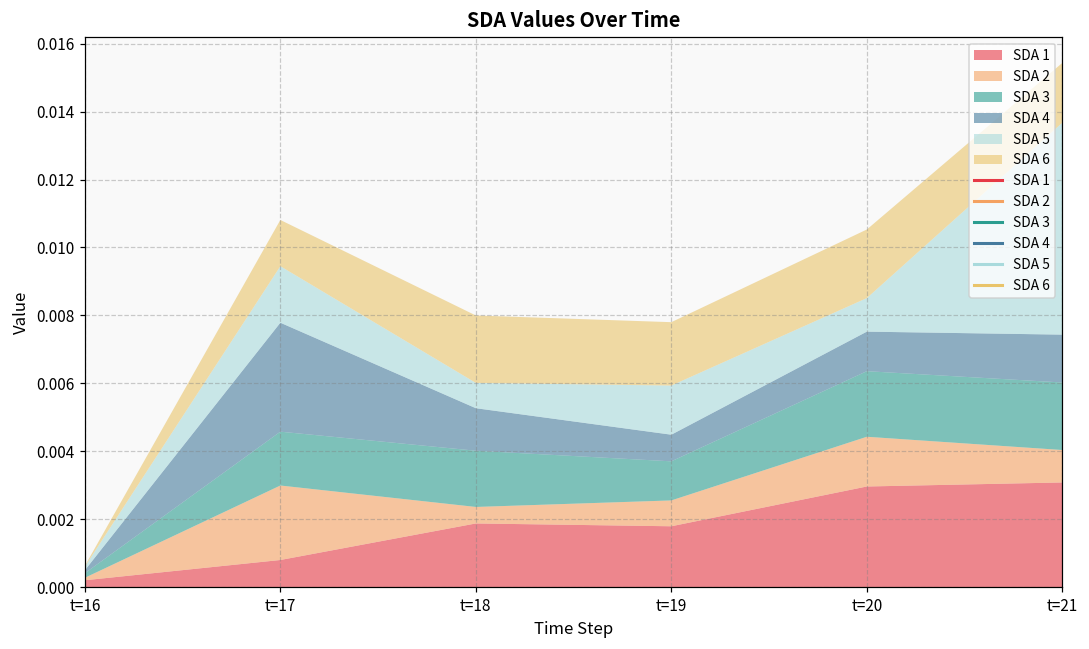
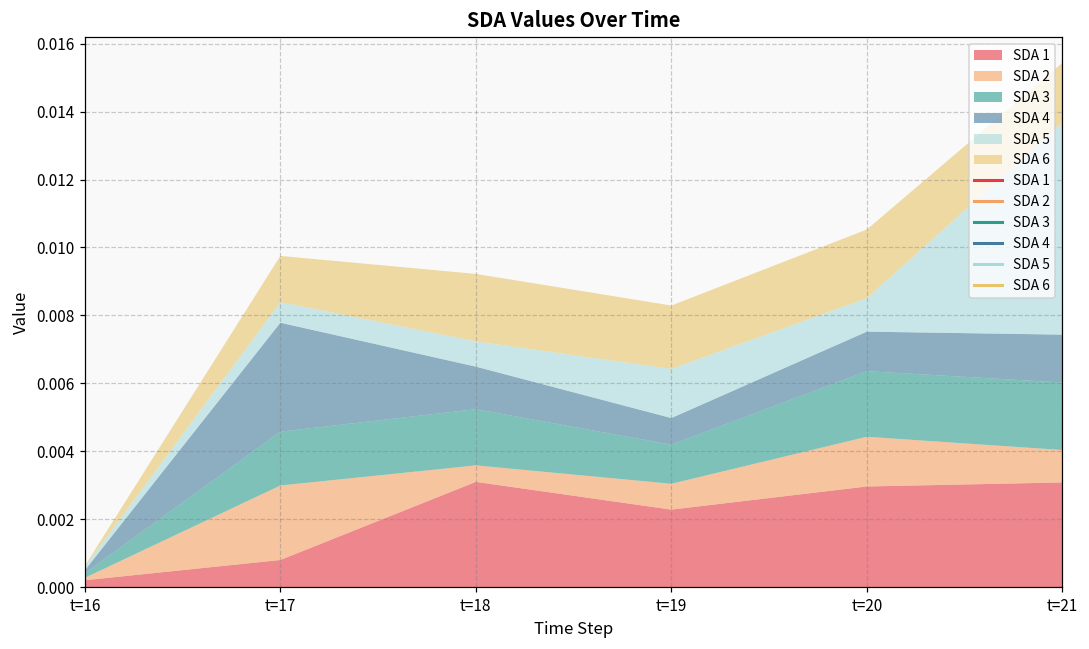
  {
    "SDA 1": {
      "t=17": 0.0008,
-     "t=18": 0.0019,
-     "t=19": 0.0018,
+     "t=18": 0.0031,
+     "t=19": 0.0023,
      "t=20": 0.0030,
      "t=21": 0.0031
    },
    "SDA 5": {
-     "t=17": 0.0017,
+     "t=17": 0.0006,
      "t=18": 0.0007,
      "t=19": 0.0014,
      "t=20": 0.0010,
      "t=21": 0.0062
    }
  }
